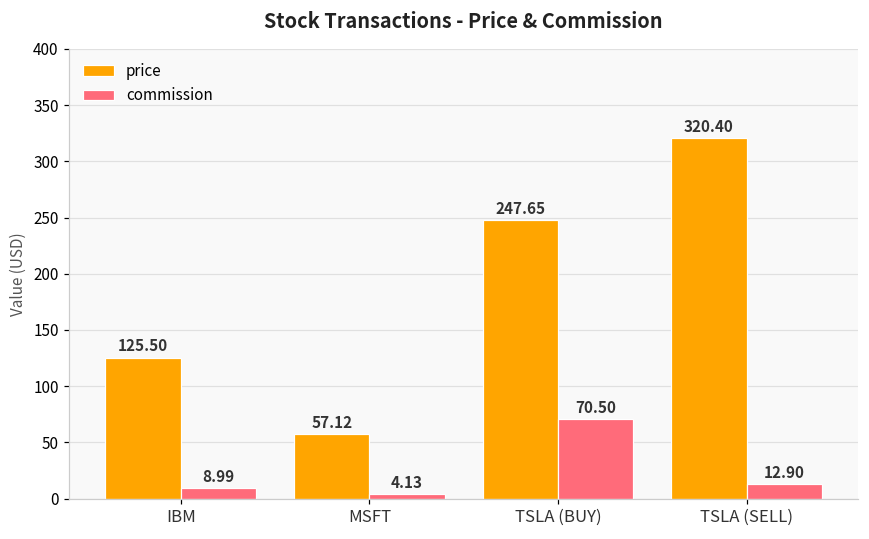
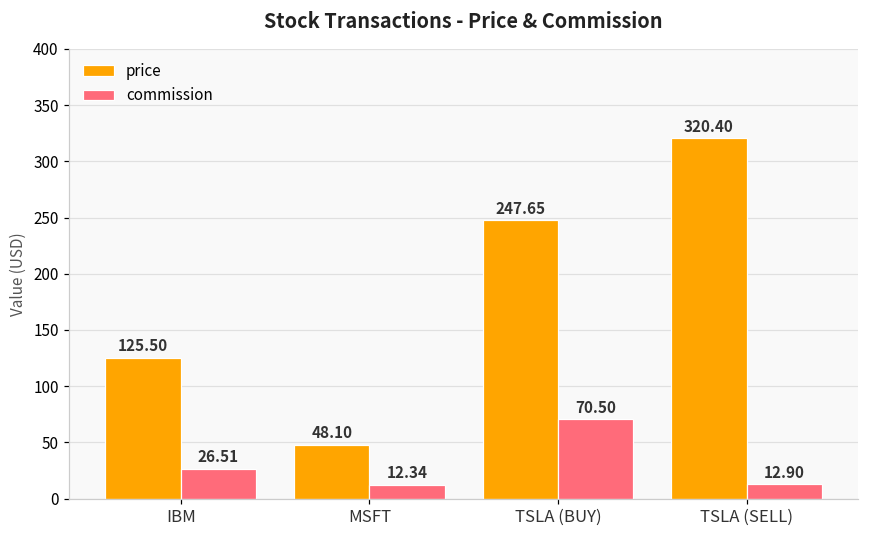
  {
    "price": {
      "IBM": 125.50,
-     "MSFT": 57.12,
+     "MSFT": 48.10,
      "TSLA (BUY)": 247.65,
      "TSLA (SELL)": 320.40
    },
    "commission": {
-     "IBM": 8.99,
-     "MSFT": 4.13,
+     "IBM": 26.51,
+     "MSFT": 12.34,
      "TSLA (BUY)": 70.50,
      "TSLA (SELL)": 12.90
    }
  }
